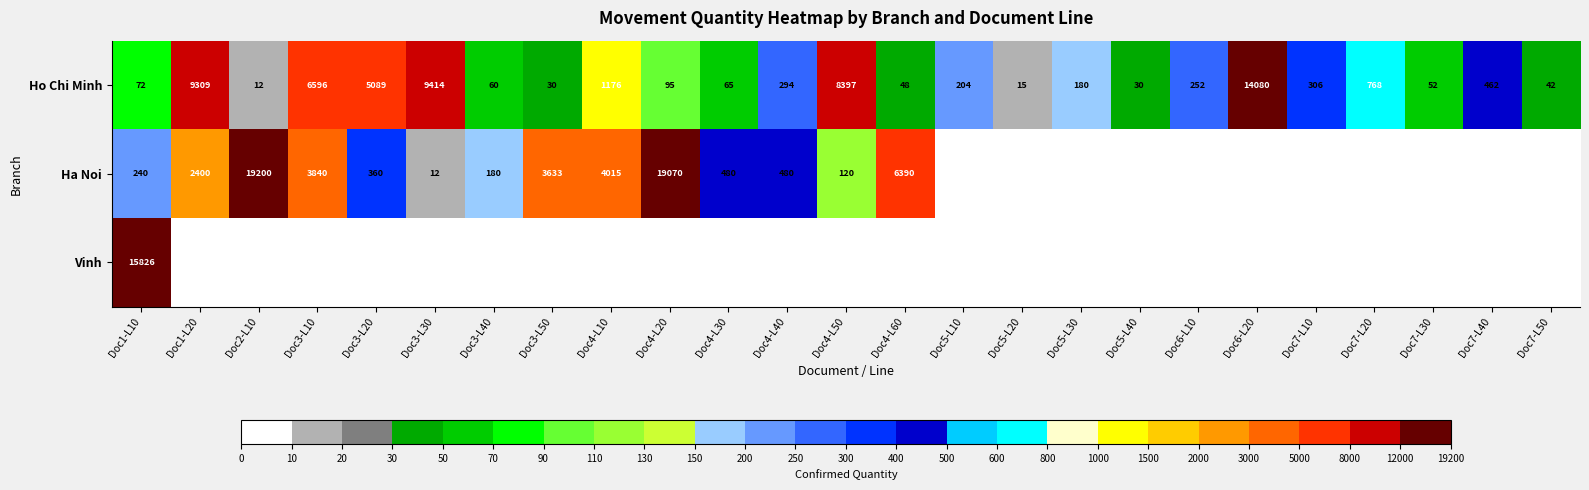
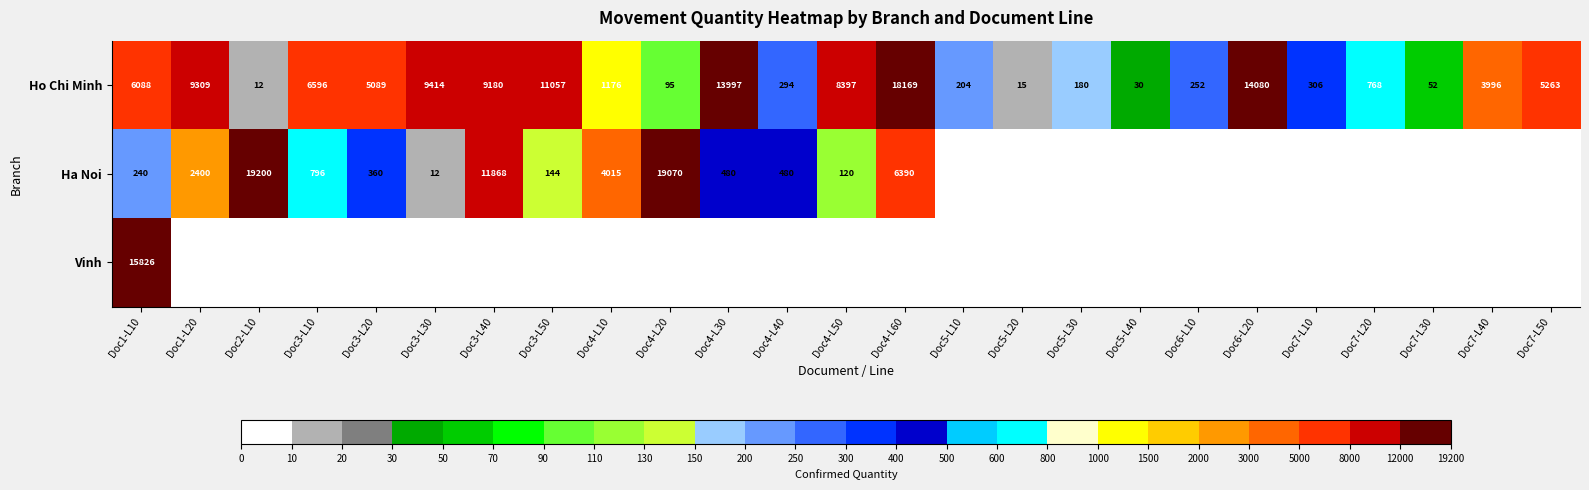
  {
    "Ho Chi Minh": {
-     "Doc1-L10": 72,
+     "Doc1-L10": 6088,
      "Doc1-L20": 9309,
      "Doc2-L10": 12,
      "Doc3-L10": 6596,
      "Doc3-L20": 5089,
      "Doc3-L30": 9414,
-     "Doc3-L40": 60,
-     "Doc3-L50": 30,
+     "Doc3-L40": 9180,
+     "Doc3-L50": 11057,
      "Doc4-L10": 1176,
      "Doc4-L20": 95,
-     "Doc4-L30": 65,
+     "Doc4-L30": 13997,
      "Doc4-L40": 294,
      "Doc4-L50": 8397,
-     "Doc4-L60": 48,
+     "Doc4-L60": 18169,
      "Doc5-L10": 204,
      "Doc5-L20": 15,
      "Doc5-L30": 180,
      "Doc5-L40": 30,
      "Doc6-L10": 252,
      "Doc6-L20": 14080,
      "Doc7-L10": 306,
      "Doc7-L20": 768,
      "Doc7-L30": 52,
-     "Doc7-L40": 462,
-     "Doc7-L50": 42
+     "Doc7-L40": 3996,
+     "Doc7-L50": 5263
    },
    "Ha Noi": {
      "Doc1-L10": 240,
      "Doc1-L20": 2400,
      "Doc2-L10": 19200,
-     "Doc3-L10": 3840,
+     "Doc3-L10": 796,
      "Doc3-L20": 360,
      "Doc3-L30": 12,
-     "Doc3-L40": 180,
-     "Doc3-L50": 3633,
+     "Doc3-L40": 11868,
+     "Doc3-L50": 144,
      "Doc4-L10": 4015,
      "Doc4-L20": 19070,
      "Doc4-L30": 480,
      "Doc4-L40": 480,
      "Doc4-L50": 120,
      "Doc4-L60": 6390
    },
    "Vinh": {
      "Doc1-L10": 15826
    }
  }
